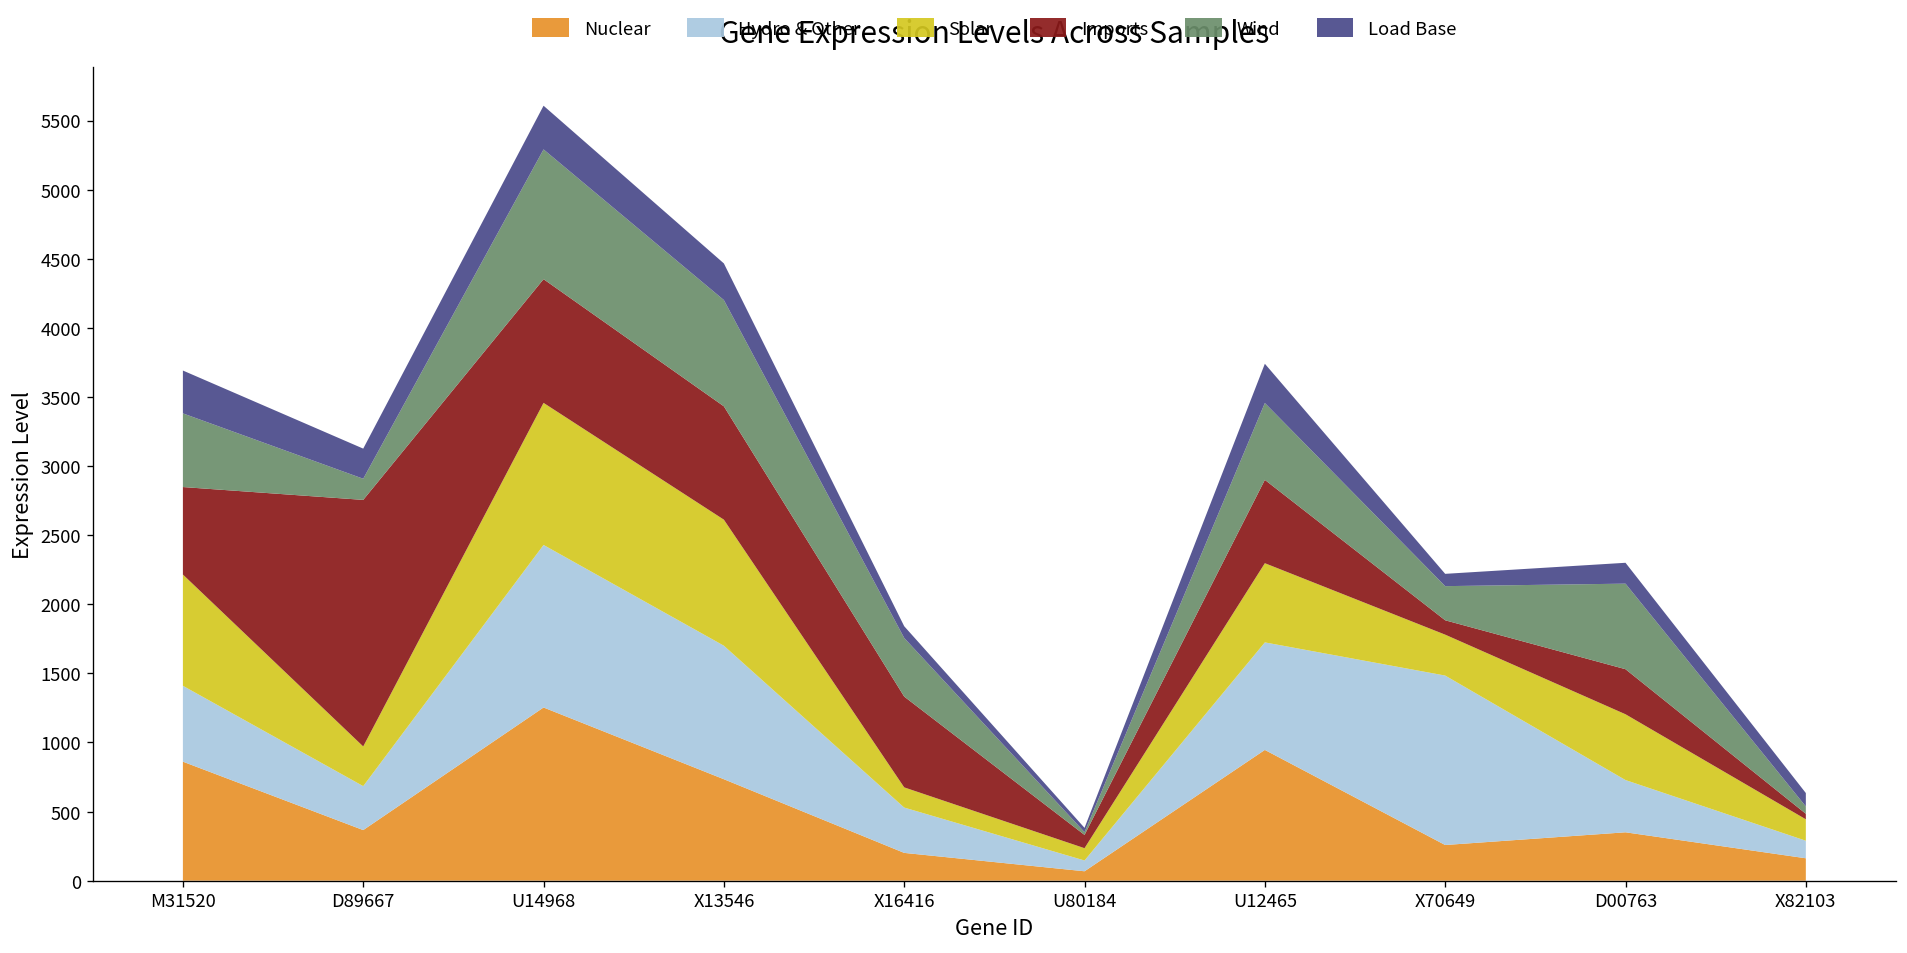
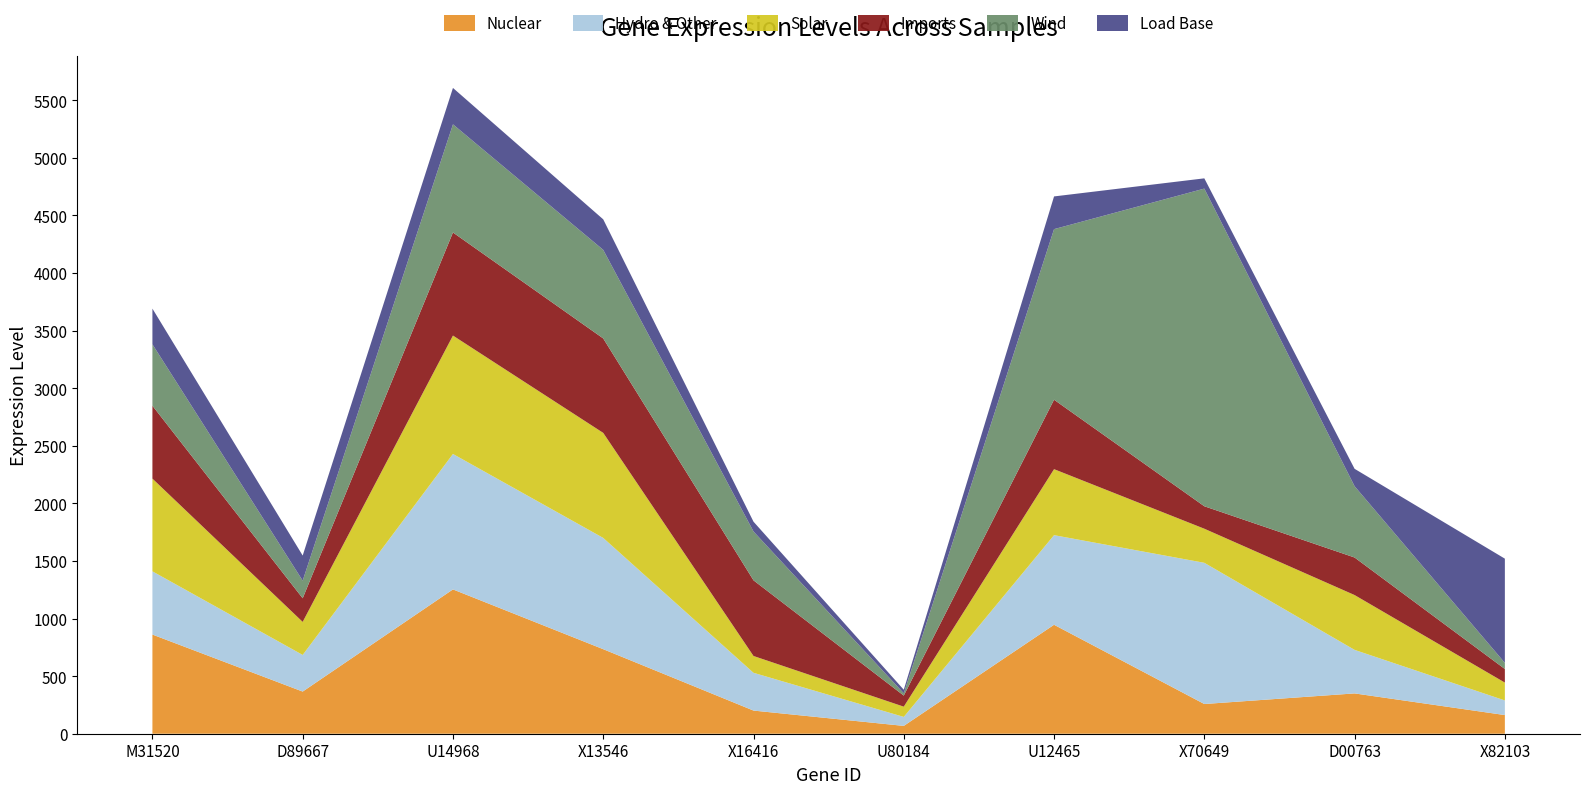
  {
    "Hydro & Other": {
      "M31520": 550,
      "D89667": 320,
      "U14968": 1180,
      "X13546": 970,
      "X16416": 330,
      "U80184": 80,
      "U12465": 780,
      "X70649": 1230,
      "D00763": 380,
      "X82103": 130
    },
    "Imports": {
      "M31520": 630,
-     "D89667": 1780,
+     "D89667": 210,
      "U14968": 900,
      "X13546": 820,
      "X16416": 660,
      "U12465": 600,
-     "X70649": 100,
+     "X70649": 200,
      "D00763": 330,
-     "X82103": 40
+     "X82103": 120
    },
    "Wind": {
      "M31520": 530,
      "D89667": 150,
      "U14968": 940,
      "X13546": 770,
      "X16416": 420,
-     "U12465": 560,
-     "X70649": 250,
+     "U12465": 1480,
+     "X70649": 2760,
      "D00763": 620,
      "X82103": 50
    },
    "Load Base": {
      "M31520": 310,
      "D89667": 220,
      "U14968": 320,
      "X13546": 270,
      "X16416": 90,
      "U80184": 30,
      "U12465": 280,
      "X70649": 90,
      "D00763": 150,
-     "X82103": 100
+     "X82103": 910
    }
  }
